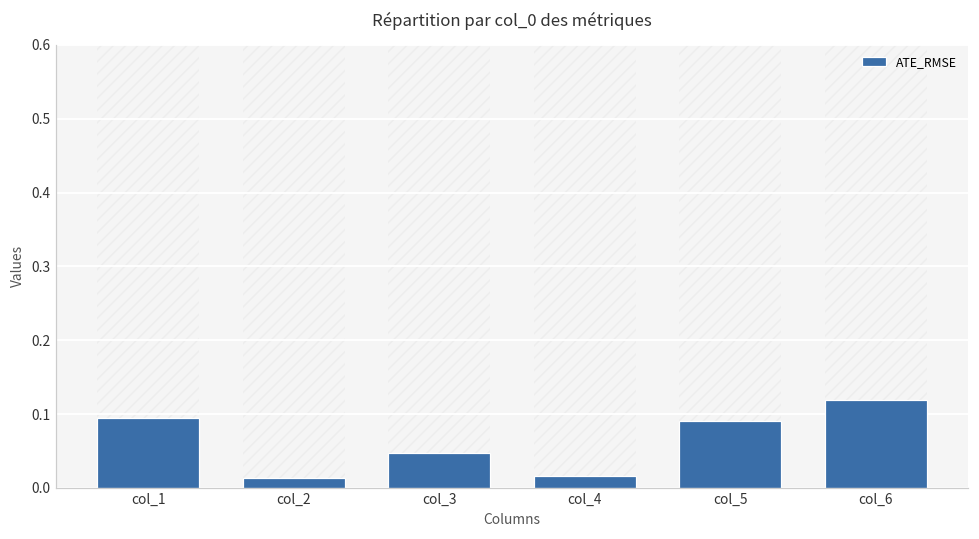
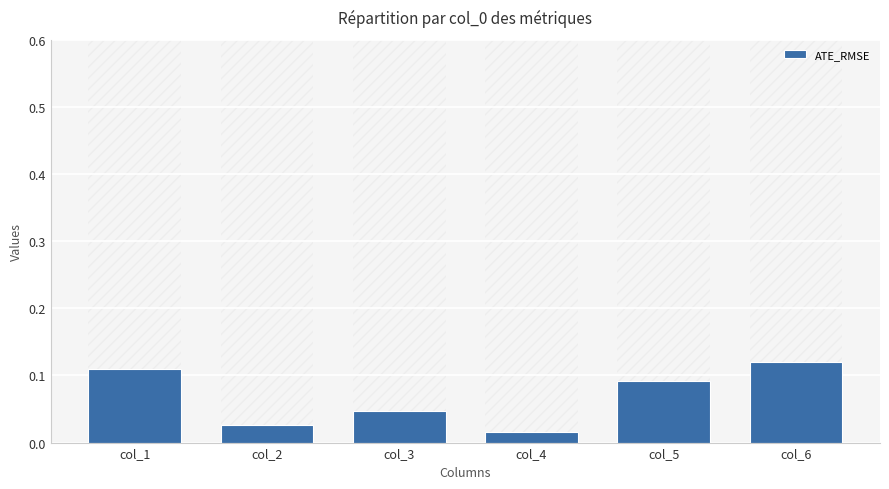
  {
    "ATE_RMSE": {
-     "col_1": 0.09,
-     "col_2": 0.01
+     "col_1": 0.11,
+     "col_2": 0.03
    }
  }
